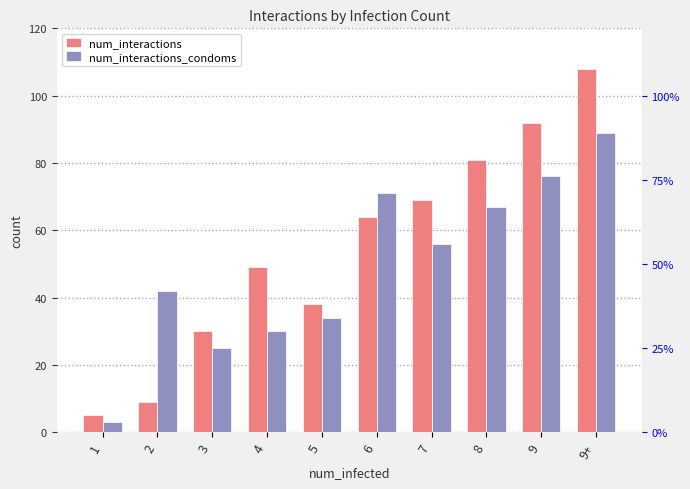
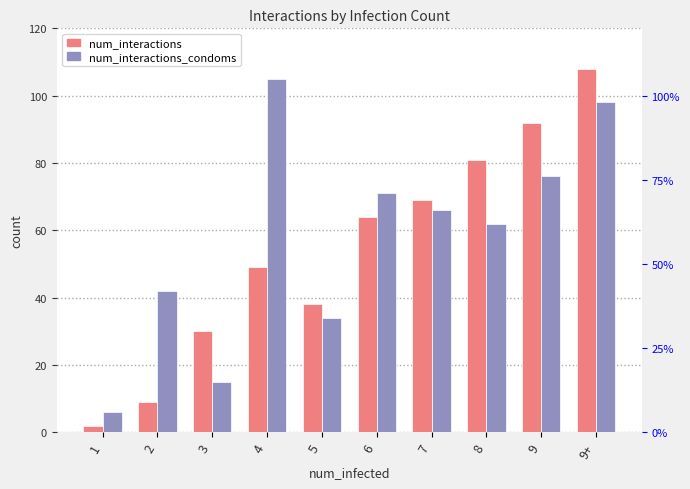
  {
    "num_interactions": {
-     "1": 5,
+     "1": 2,
      "2": 9,
      "3": 30,
      "4": 49,
      "5": 38,
      "6": 64,
      "7": 69,
      "8": 81,
      "9": 92,
      "9+": 108
    },
    "num_interactions_condoms": {
-     "1": 3,
+     "1": 6,
      "2": 42,
-     "3": 25,
-     "4": 30,
+     "3": 15,
+     "4": 105,
      "5": 34,
      "6": 71,
-     "7": 56,
-     "8": 67,
+     "7": 66,
+     "8": 62,
      "9": 76,
-     "9+": 89
+     "9+": 98
    }
  }
